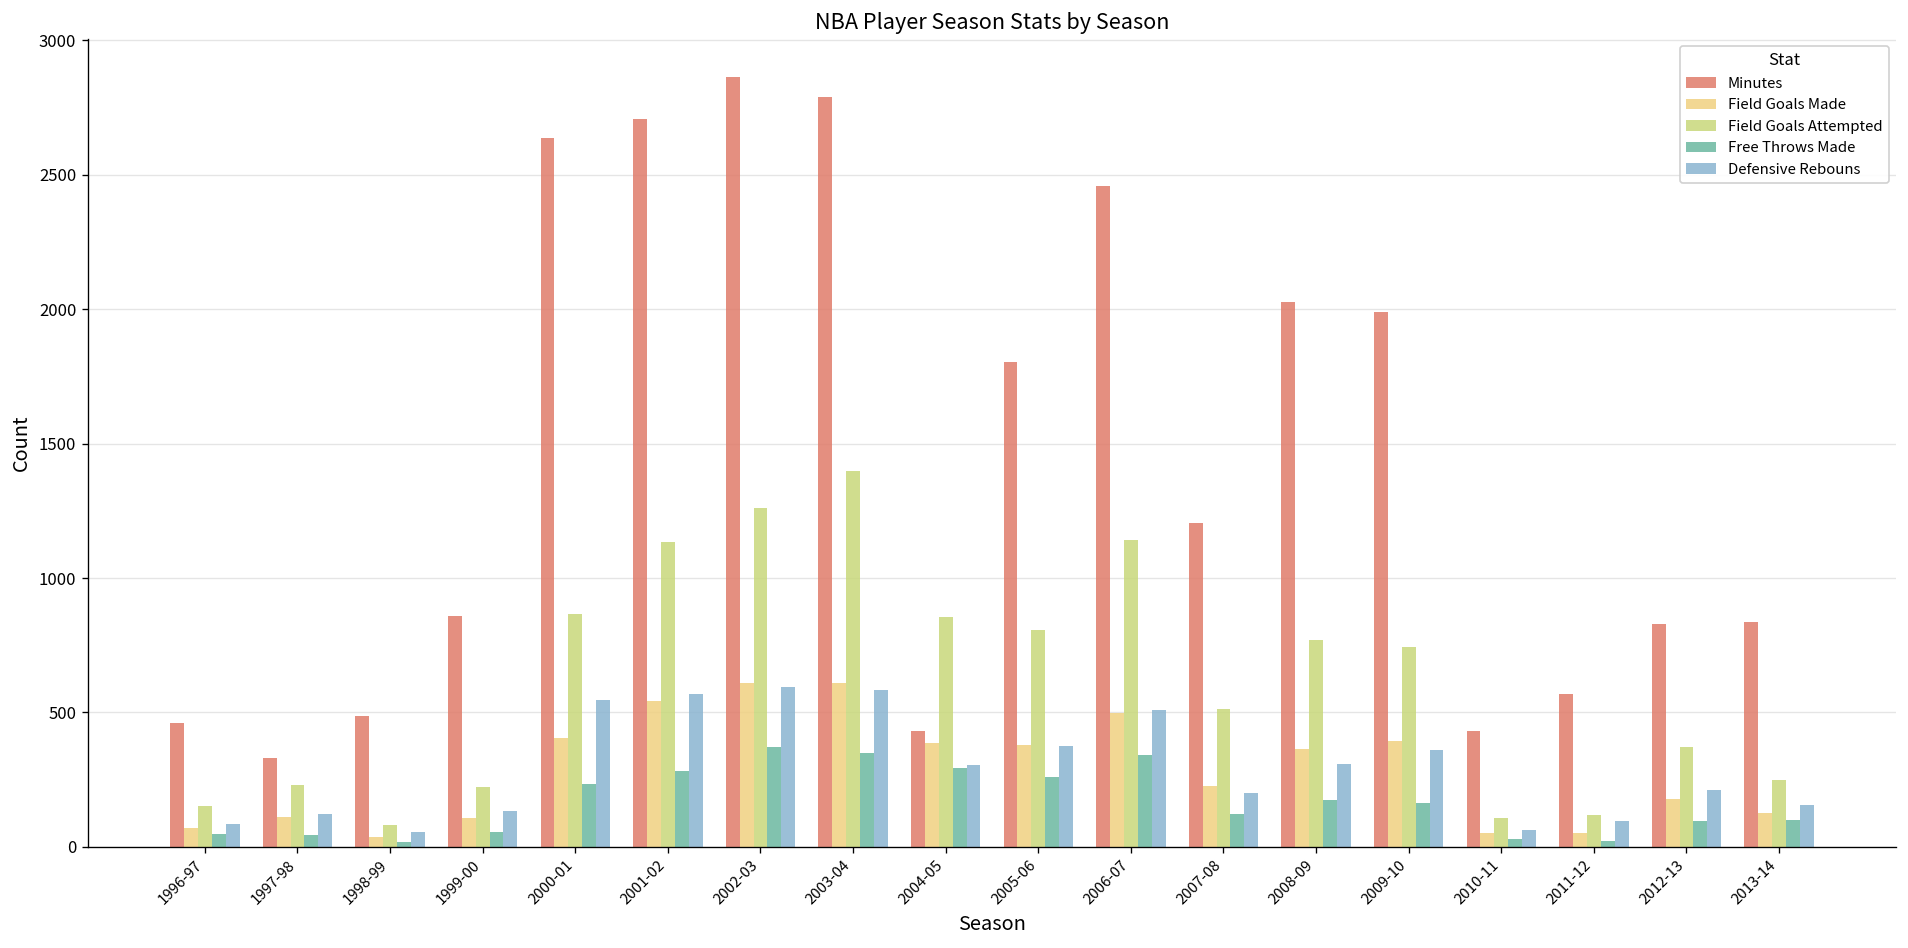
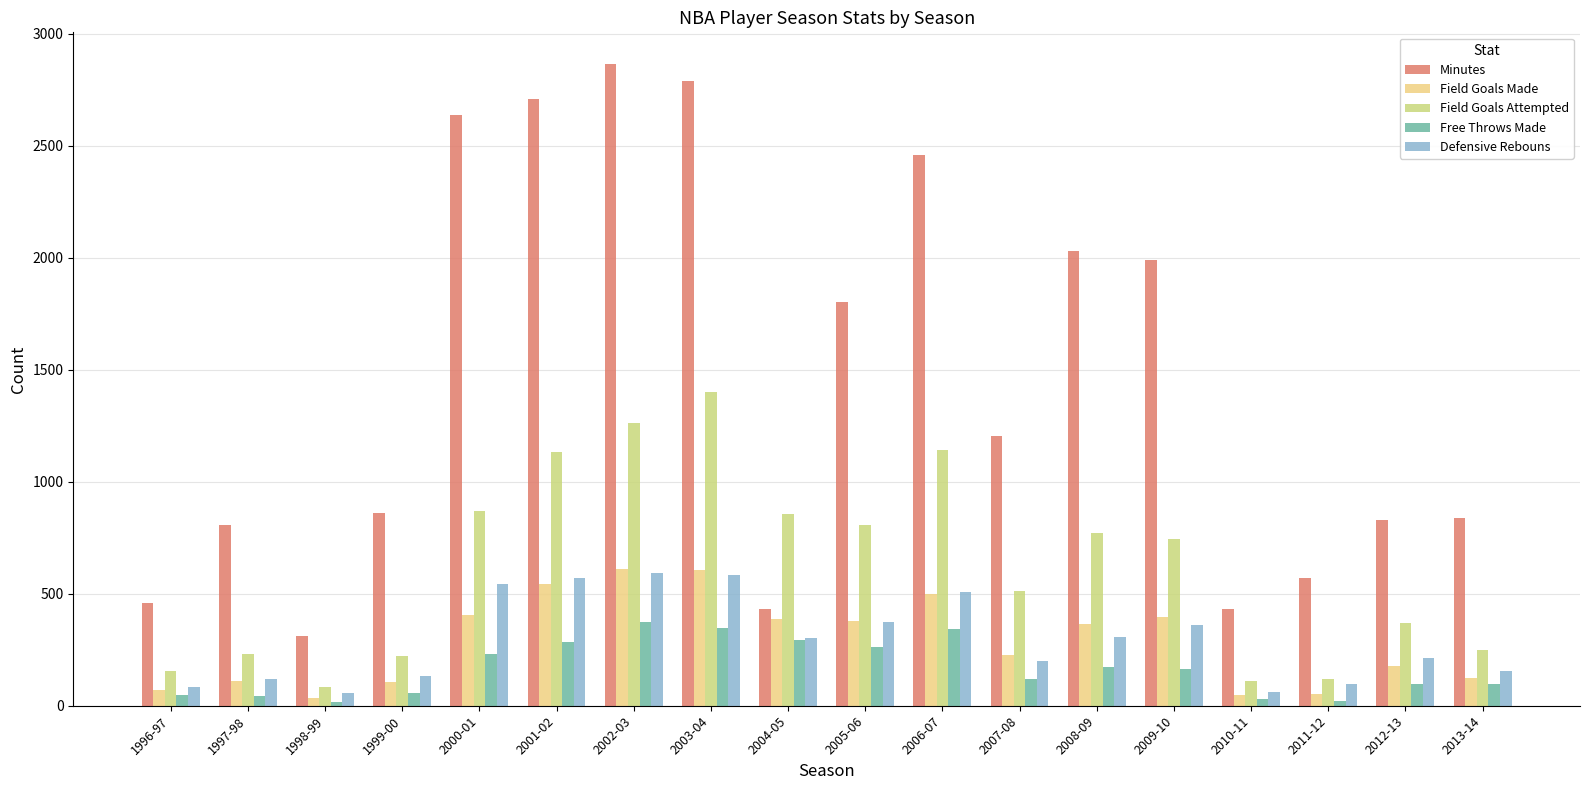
  {
    "Minutes": {
      "1996-97": 460,
-     "1997-98": 330,
-     "1998-99": 490,
+     "1997-98": 810,
+     "1998-99": 310,
      "1999-00": 860,
      "2000-01": 2640,
      "2001-02": 2710,
      "2002-03": 2860,
      "2003-04": 2790,
      "2004-05": 430,
      "2005-06": 1800,
      "2006-07": 2460,
      "2007-08": 1210,
      "2008-09": 2030,
      "2009-10": 1990,
      "2010-11": 430,
      "2011-12": 570,
      "2012-13": 830,
      "2013-14": 840
    }
  }
